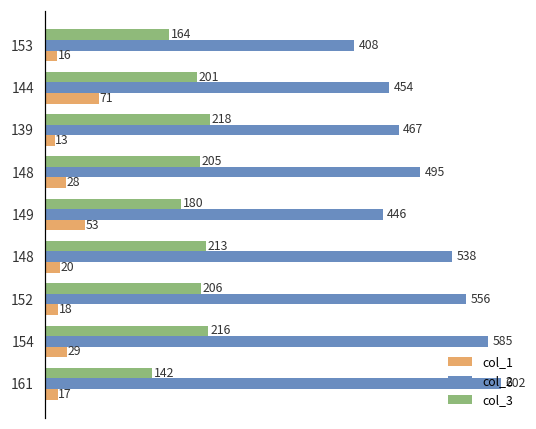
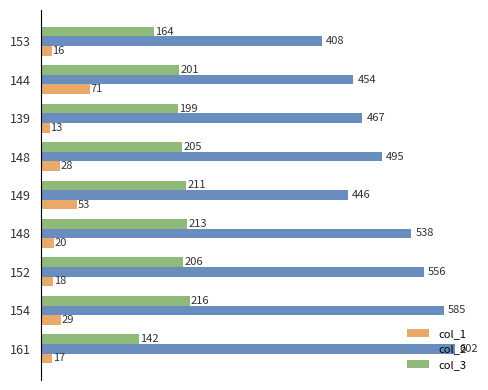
  {
    "col_1": {
      "153": 16,
      "144": 71,
      "139": 13,
      "149": 53,
      "152": 18,
      "154": 29,
      "161": 17
    },
    "col_2": {
      "153": 408,
      "144": 454,
      "139": 467,
      "149": 446,
      "152": 556,
      "154": 585,
      "161": 602
    },
    "col_3": {
      "153": 164,
      "144": 201,
-     "139": 218,
-     "149": 180,
+     "139": 199,
+     "149": 211,
      "152": 206,
      "154": 216,
      "161": 142
    }
  }
